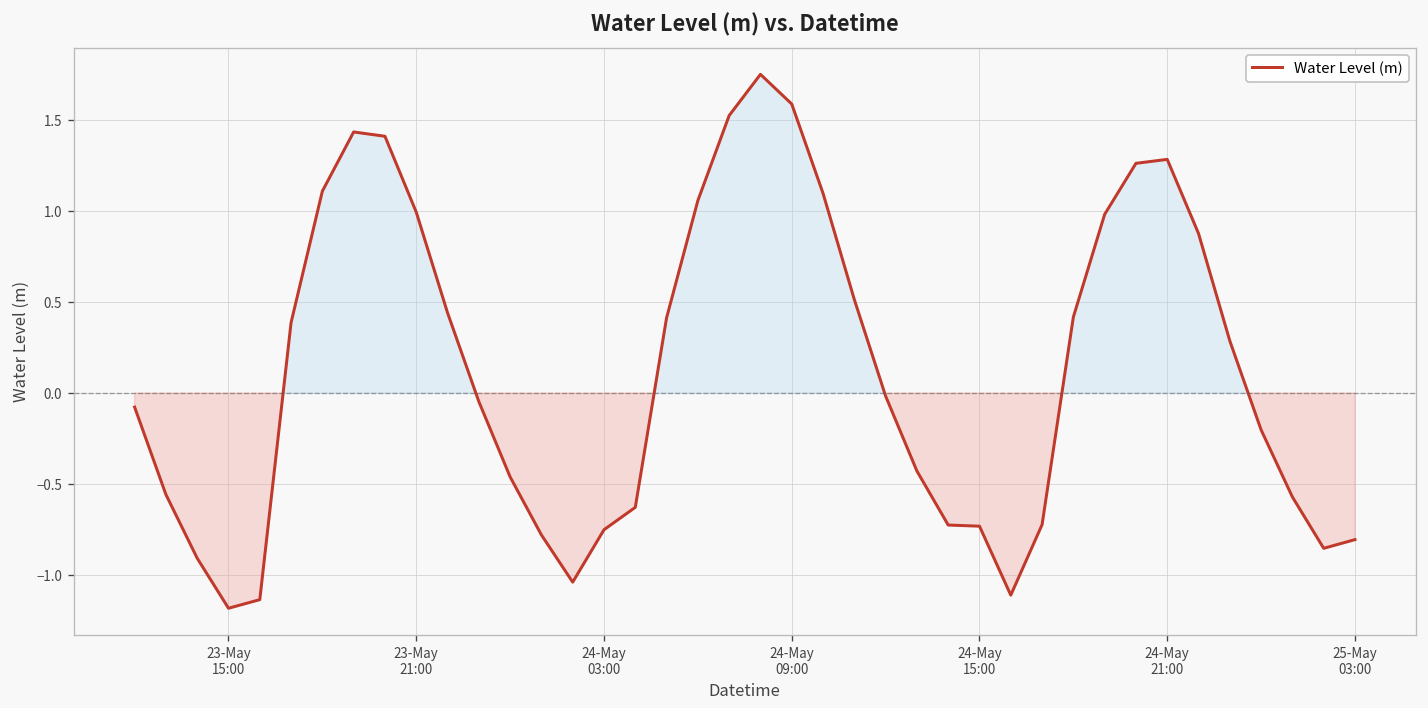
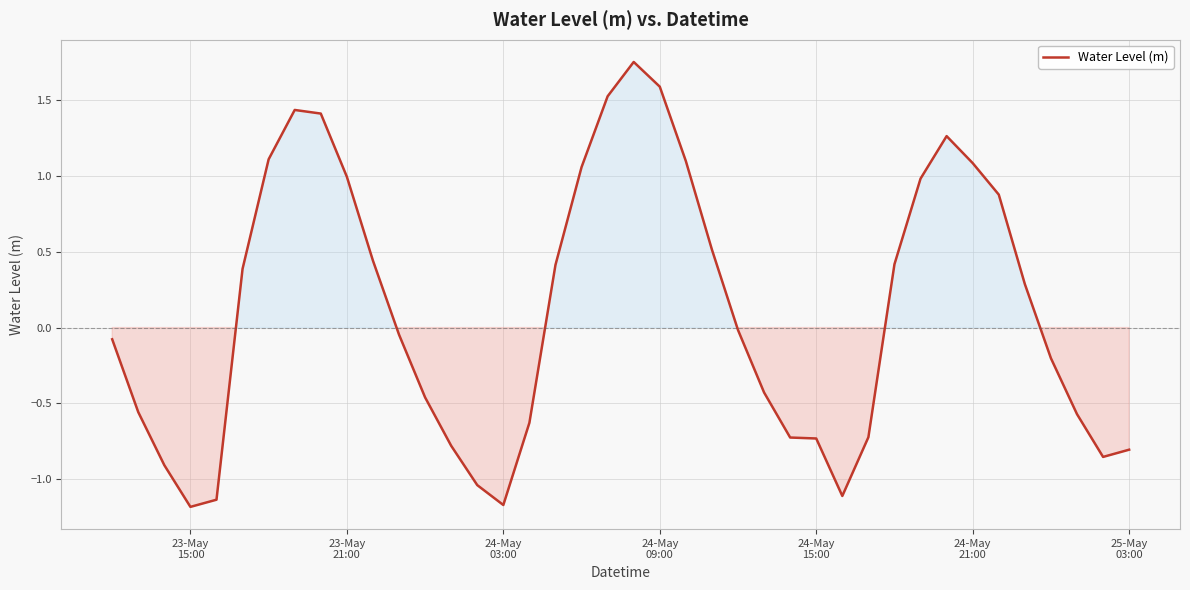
  {
    "23-May 15:00": -1.18,
    "23-May 21:00": 0.99,
-   "24-May 03:00": -0.75,
+   "24-May 03:00": -1.17,
    "24-May 09:00": 1.59,
    "24-May 15:00": -0.73,
-   "24-May 21:00": 1.28,
+   "24-May 21:00": 1.09,
    "25-May 03:00": -0.81
  }
